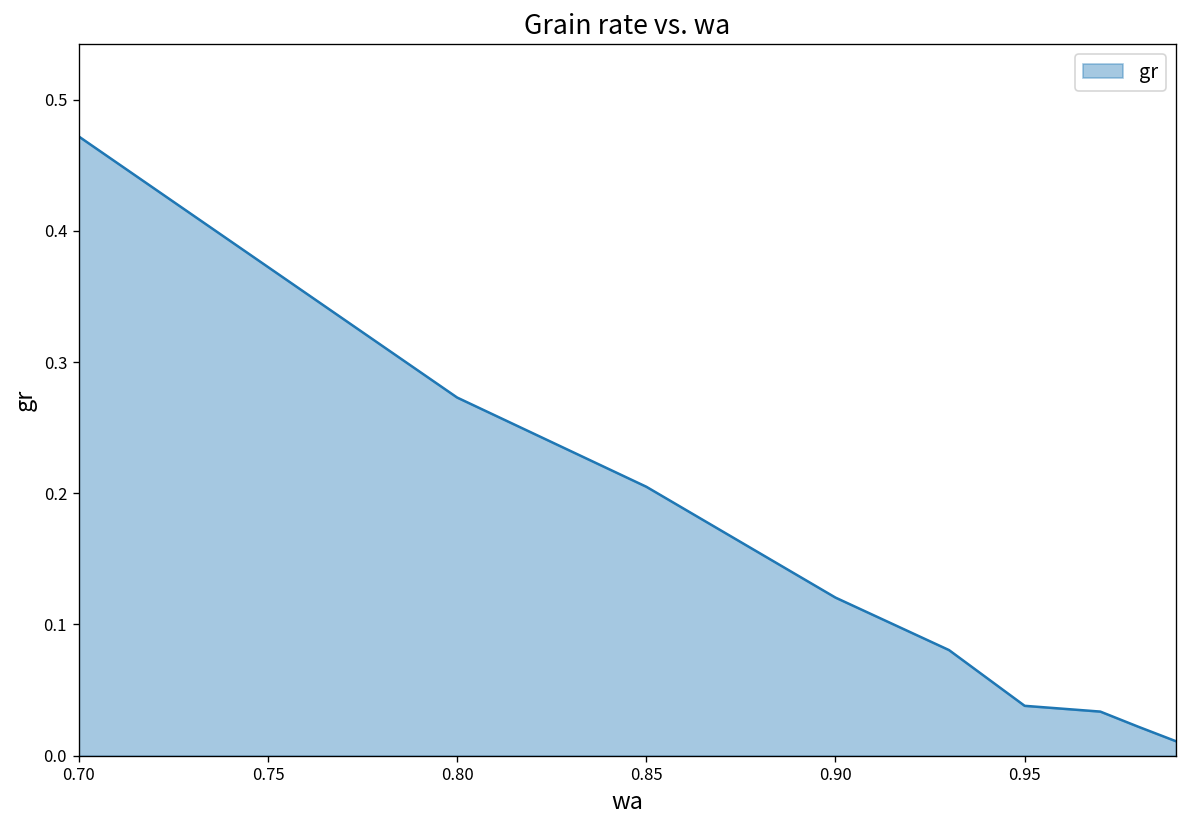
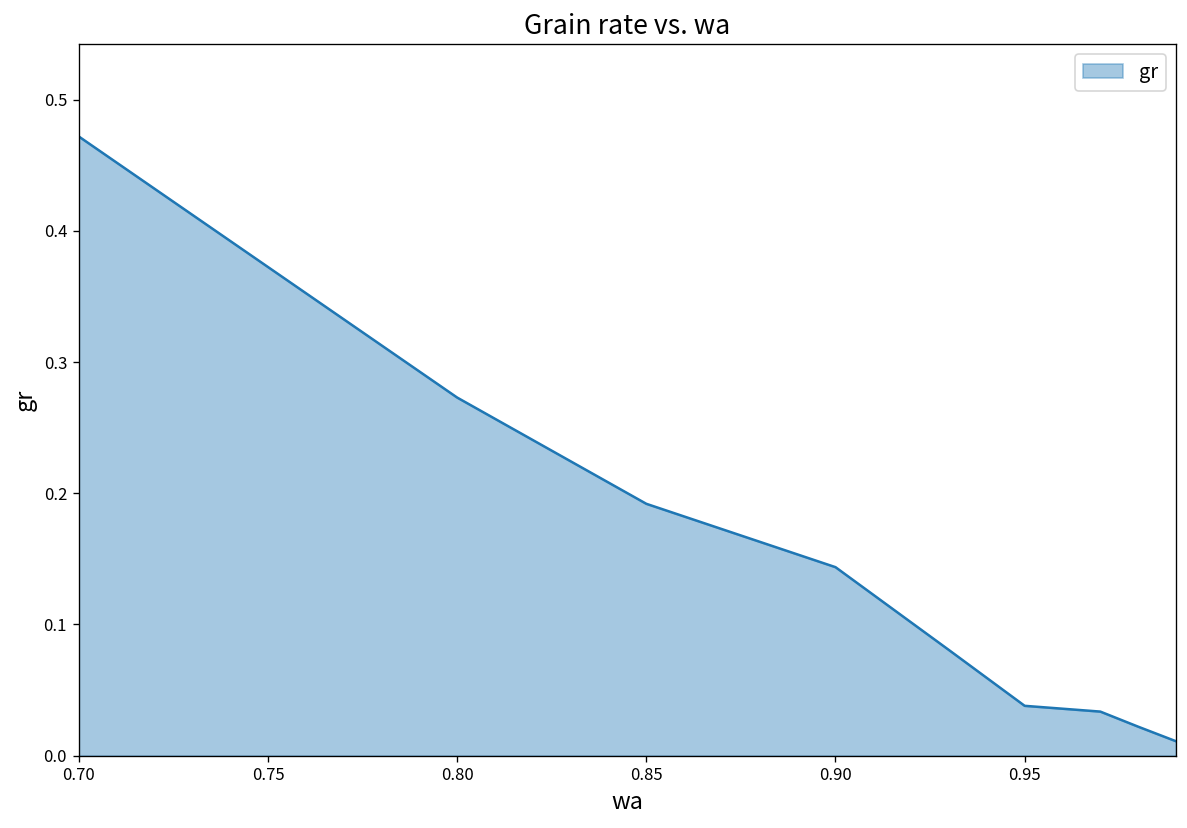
  {
    "0.70": 0.472,
    "0.80": 0.273,
-   "0.85": 0.205,
-   "0.90": 0.121,
+   "0.85": 0.192,
+   "0.90": 0.144,
    "0.95": 0.038
  }
